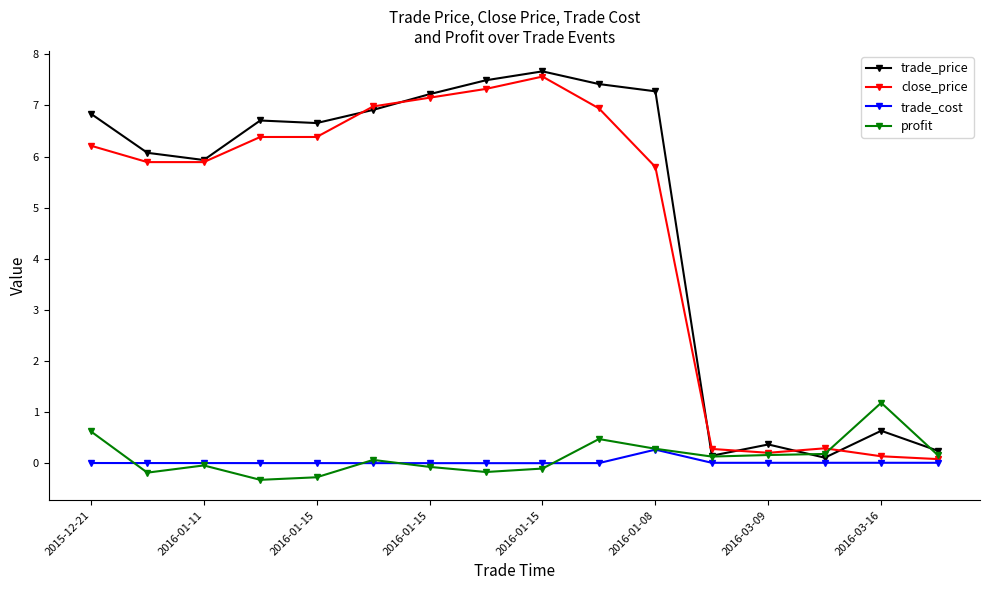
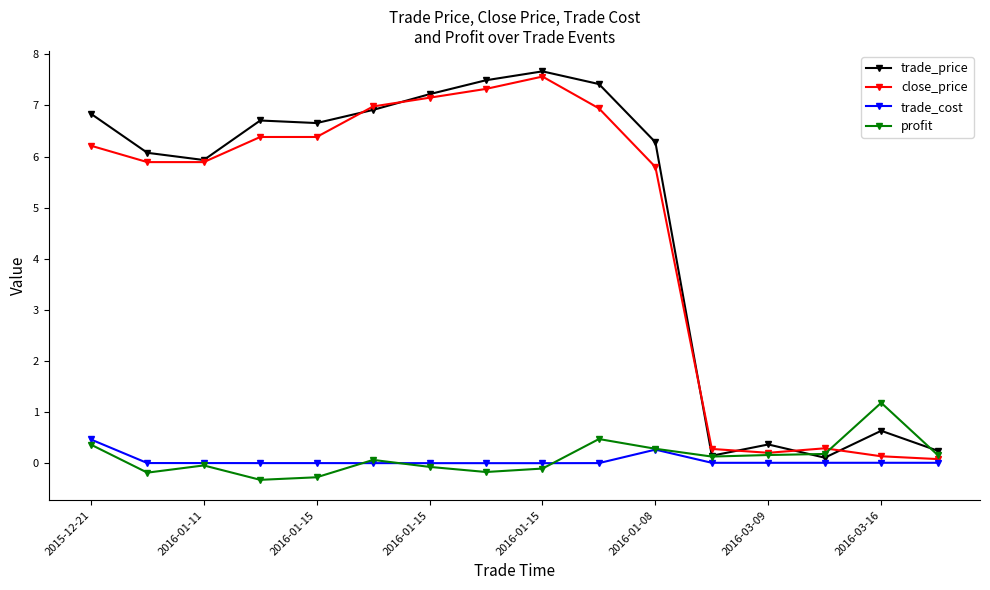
  {
    "trade_price": {
      "2015-12-21": 6.8,
-     "2016-01-08": 7.3,
+     "2016-01-08": 6.3,
      "2016-03-16": 0.6
    },
    "close_price": {
      "2015-12-21": 6.2,
      "2016-01-08": 5.8,
      "2016-03-16": 0.1
    },
    "trade_cost": {
-     "2015-12-21": 0.0,
+     "2015-12-21": 0.5,
      "2016-03-16": 0.0
    },
    "profit": {
-     "2015-12-21": 0.6,
+     "2015-12-21": 0.4,
      "2016-03-16": 1.2
    }
  }
